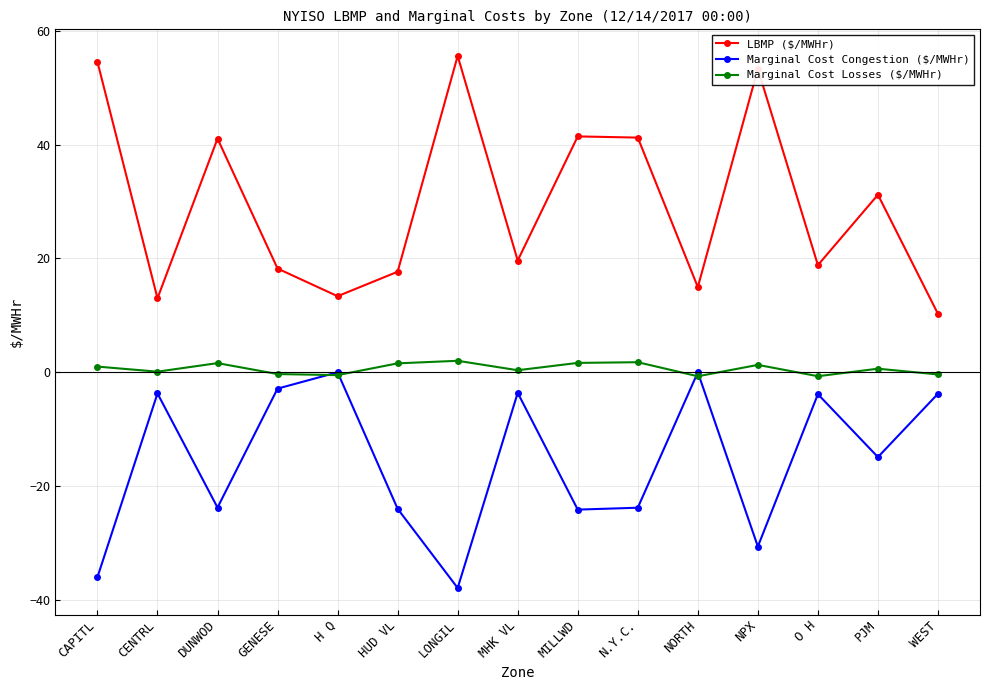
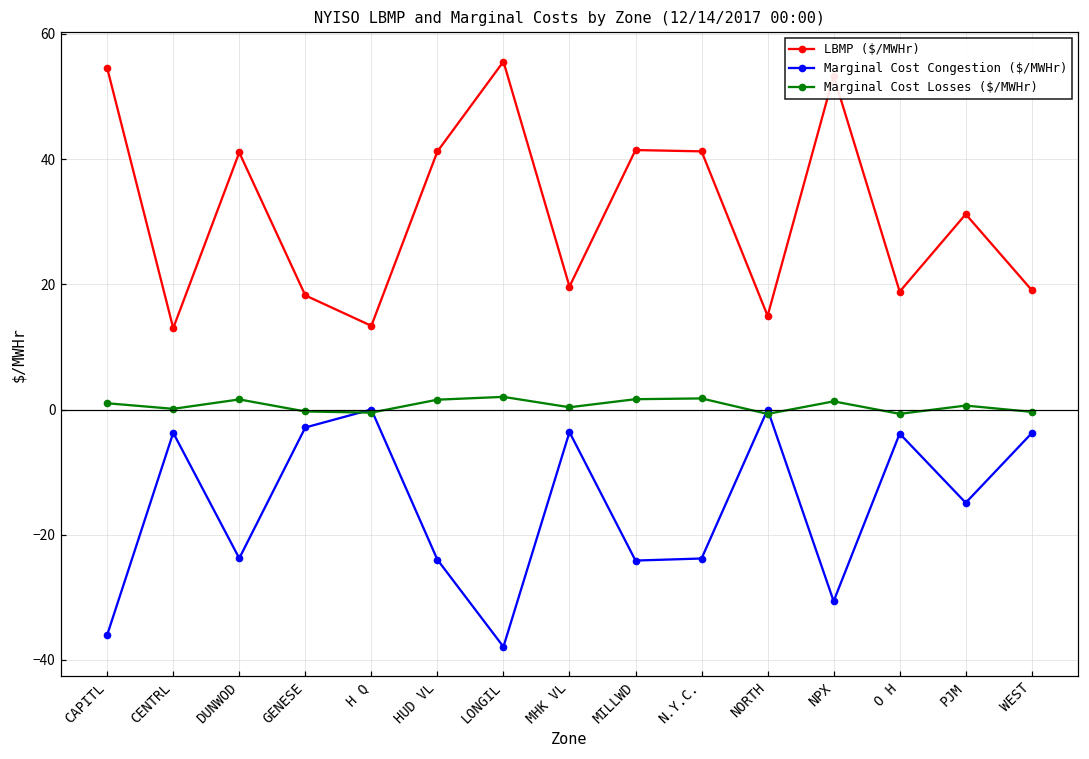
  {
    "LBMP ($/MWHr)": {
      "CAPITL": 55,
      "CENTRL": 13,
      "DUNWOD": 41,
      "GENESE": 18,
      "H Q": 13,
-     "HUD VL": 18,
+     "HUD VL": 41,
      "LONGIL": 56,
      "MHK VL": 20,
      "MILLWD": 41,
      "N.Y.C.": 41,
      "NORTH": 15,
      "O H": 19,
      "PJM": 31,
-     "WEST": 10
+     "WEST": 19
    },
    "Marginal Cost Congestion ($/MWHr)": {
      "CAPITL": -36,
      "CENTRL": -4,
      "DUNWOD": -24,
      "GENESE": -3,
      "H Q": 0,
      "HUD VL": -24,
      "LONGIL": -38,
      "MHK VL": -4,
      "MILLWD": -24,
      "N.Y.C.": -24,
      "NORTH": 0,
      "NPX": -31,
      "O H": -4,
      "PJM": -15,
      "WEST": -4
    },
    "Marginal Cost Losses ($/MWHr)": {
      "CAPITL": 1,
      "CENTRL": 0,
      "DUNWOD": 2,
      "GENESE": 0,
      "H Q": -1,
      "HUD VL": 2,
      "LONGIL": 2,
      "MHK VL": 0,
      "MILLWD": 2,
      "N.Y.C.": 2,
      "NORTH": -1,
      "NPX": 1,
      "O H": -1,
      "PJM": 1,
      "WEST": 0
    }
  }
